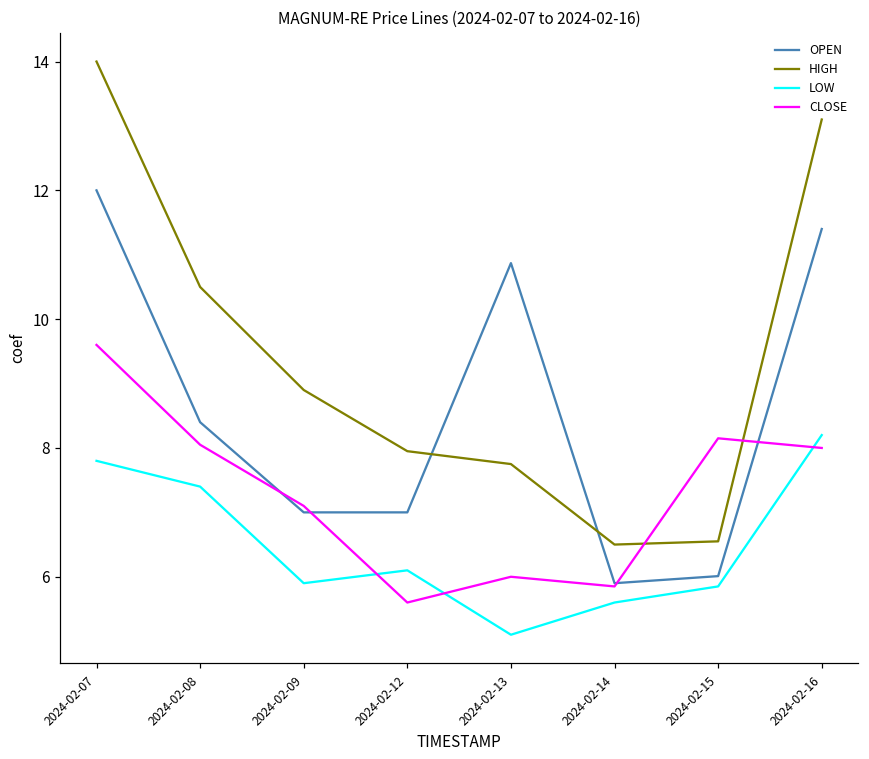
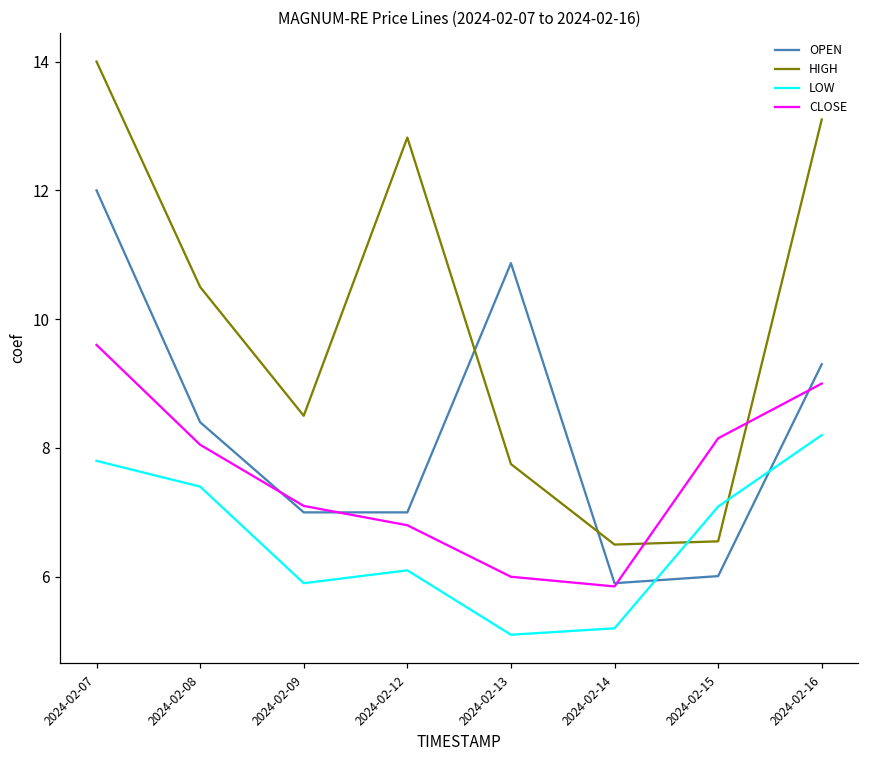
  {
    "OPEN": {
      "2024-02-07": 12.0,
      "2024-02-08": 8.4,
      "2024-02-09": 7.0,
      "2024-02-12": 7.0,
      "2024-02-13": 10.9,
      "2024-02-14": 5.9,
      "2024-02-15": 6.0,
-     "2024-02-16": 11.4
+     "2024-02-16": 9.3
    },
    "HIGH": {
      "2024-02-07": 14.0,
      "2024-02-08": 10.5,
-     "2024-02-09": 8.9,
-     "2024-02-12": 8.0,
+     "2024-02-09": 8.5,
+     "2024-02-12": 12.8,
      "2024-02-13": 7.8,
      "2024-02-14": 6.5,
      "2024-02-15": 6.6,
      "2024-02-16": 13.1
    },
    "LOW": {
      "2024-02-07": 7.8,
      "2024-02-08": 7.4,
      "2024-02-09": 5.9,
      "2024-02-12": 6.1,
      "2024-02-13": 5.1,
-     "2024-02-14": 5.6,
-     "2024-02-15": 5.9,
+     "2024-02-14": 5.2,
+     "2024-02-15": 7.1,
      "2024-02-16": 8.2
    },
    "CLOSE": {
      "2024-02-07": 9.6,
      "2024-02-08": 8.1,
      "2024-02-09": 7.1,
-     "2024-02-12": 5.6,
+     "2024-02-12": 6.8,
      "2024-02-13": 6.0,
      "2024-02-14": 5.9,
      "2024-02-15": 8.2,
-     "2024-02-16": 8
+     "2024-02-16": 9
    }
  }
